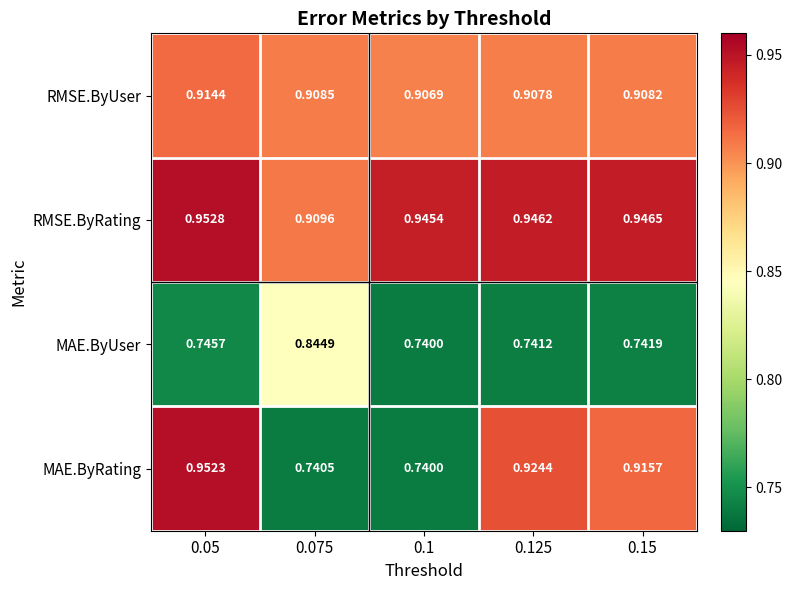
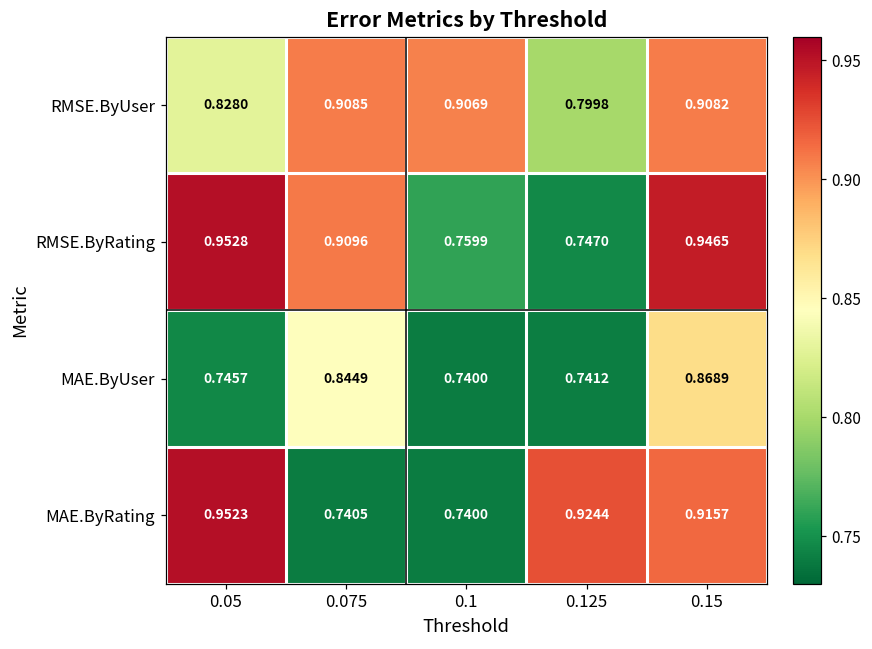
  {
    "RMSE.ByUser": {
-     "0.05": 0.9144,
+     "0.05": 0.8280,
      "0.075": 0.9085,
      "0.1": 0.9069,
-     "0.125": 0.9078,
+     "0.125": 0.7998,
      "0.15": 0.9082
    },
    "RMSE.ByRating": {
      "0.05": 0.9528,
      "0.075": 0.9096,
-     "0.1": 0.9454,
-     "0.125": 0.9462,
+     "0.1": 0.7599,
+     "0.125": 0.7470,
      "0.15": 0.9465
    },
    "MAE.ByUser": {
      "0.05": 0.7457,
      "0.075": 0.8449,
      "0.1": 0.7400,
      "0.125": 0.7412,
-     "0.15": 0.7419
+     "0.15": 0.8689
    },
    "MAE.ByRating": {
      "0.05": 0.9523,
      "0.075": 0.7405,
      "0.1": 0.7400,
      "0.125": 0.9244,
      "0.15": 0.9157
    }
  }
